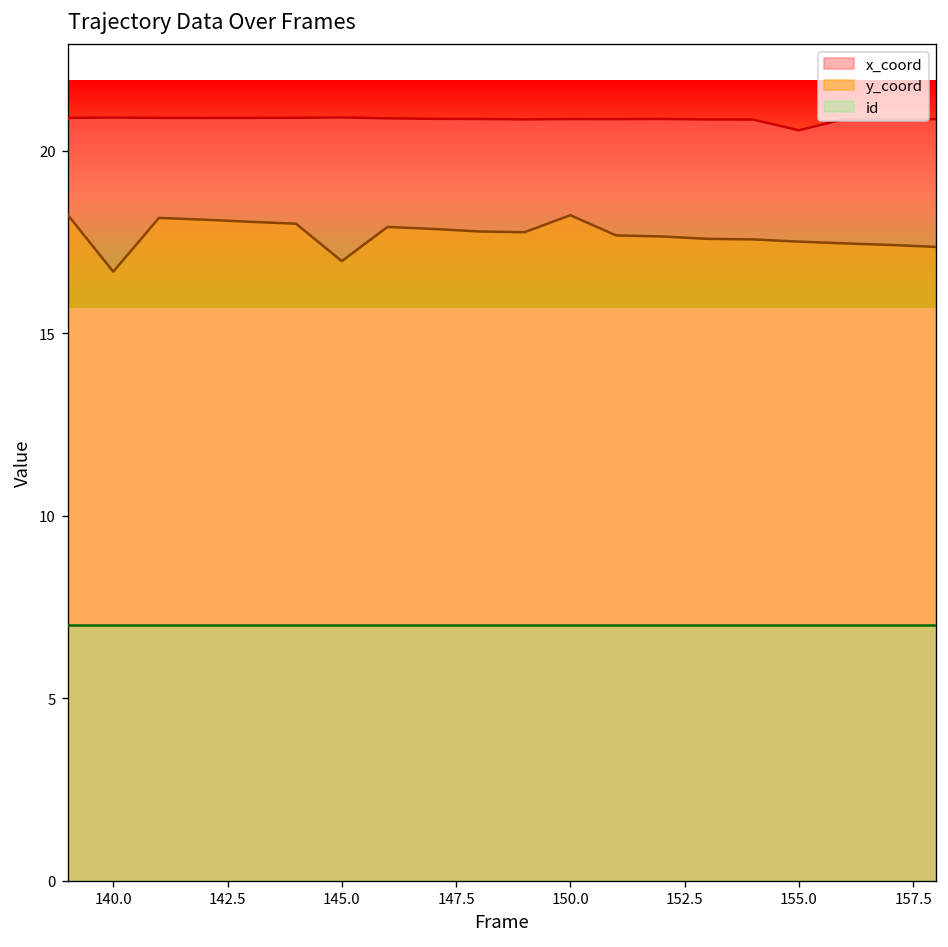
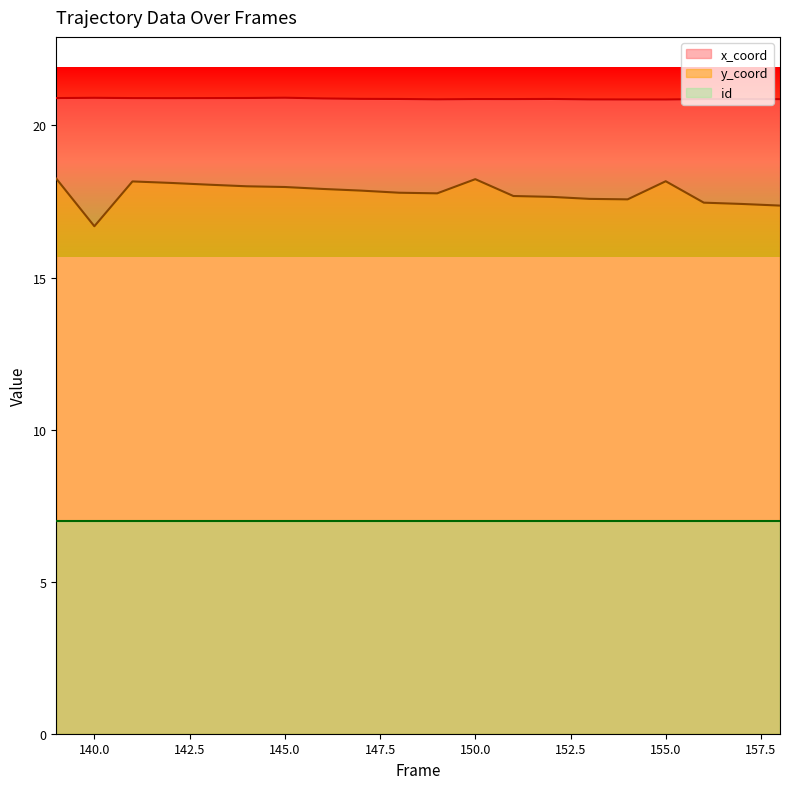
  {
    "x_coord": {
      "140.0": 20.9,
      "145.0": 20.9,
      "150.0": 20.9,
-     "155.0": 20.6
+     "155.0": 20.9
    },
    "y_coord": {
      "140.0": 16.7,
-     "145.0": 17.0,
+     "145.0": 18.0,
      "150.0": 18.2,
-     "155.0": 17.5
+     "155.0": 18.2
    },
    "id": {
      "140.0": 7.0,
      "145.0": 7.0,
      "150.0": 7.0,
      "155.0": 7.0
    }
  }
